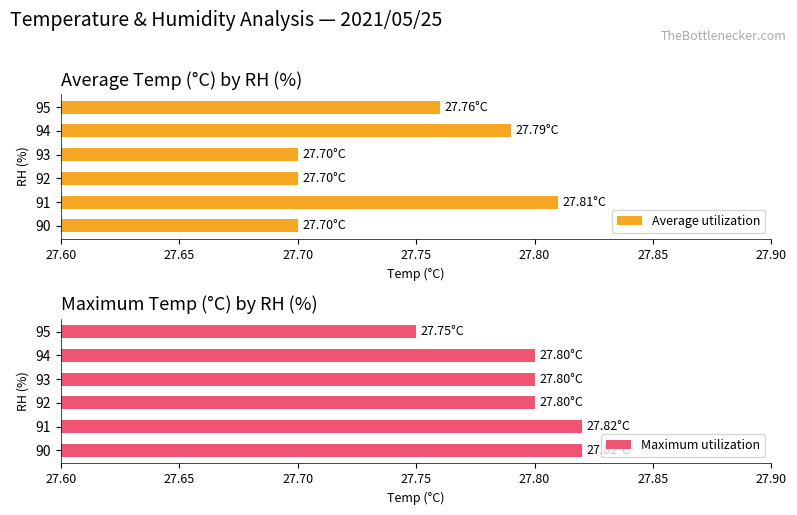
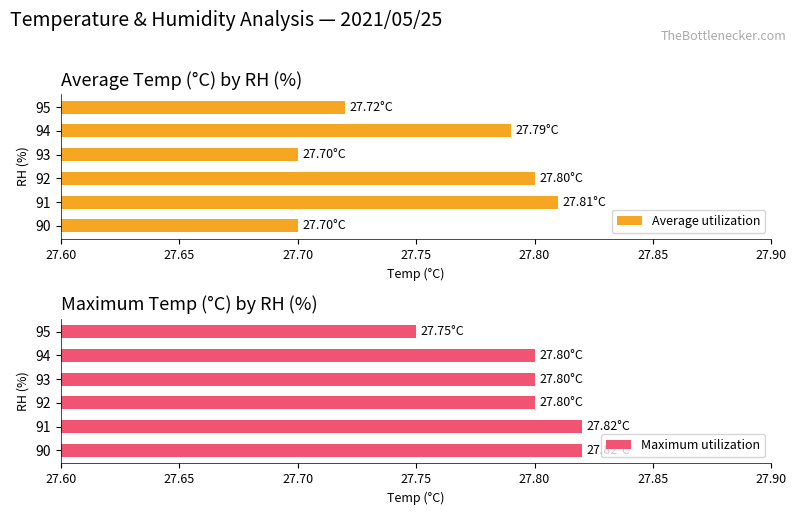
  {
    "Average Temp (°C) by RH (%)": {
-     "95": "27.76°C",
+     "95": "27.72°C",
      "94": "27.79°C",
      "93": "27.70°C",
-     "92": "27.70°C",
+     "92": "27.80°C",
      "91": "27.81°C",
      "90": "27.70°C"
    },
    "Maximum Temp (°C) by RH (%)": {
      "95": "27.75°C",
      "94": "27.80°C",
      "93": "27.80°C",
      "92": "27.80°C",
      "91": "27.82°C"
    }
  }
